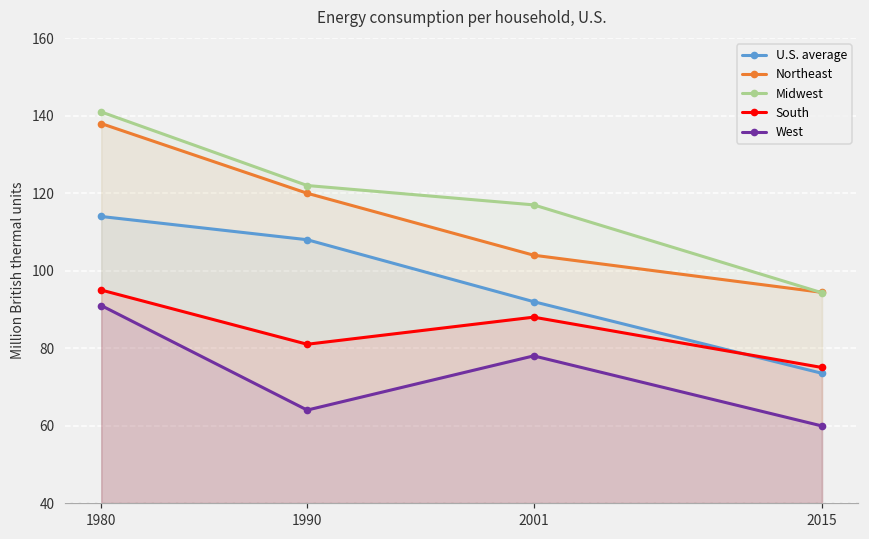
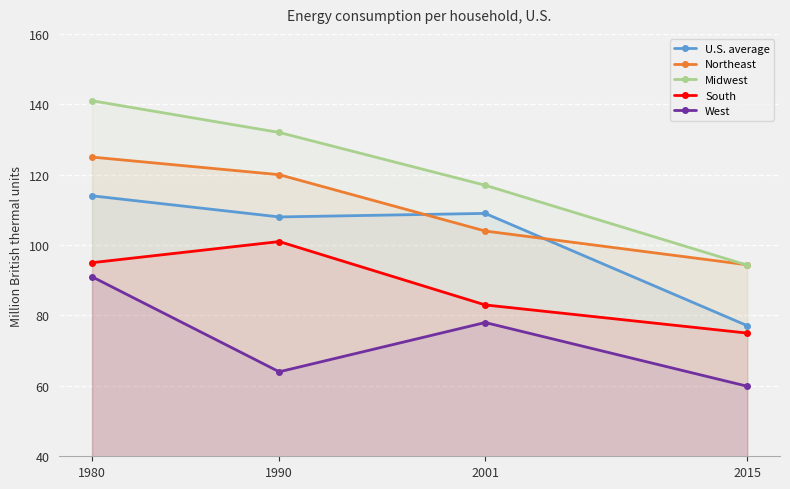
  {
    "U.S. average": {
      "1980": 114,
      "1990": 108,
-     "2001": 92,
-     "2015": 74
+     "2001": 109,
+     "2015": 77
    },
    "Northeast": {
-     "1980": 138,
+     "1980": 125,
      "1990": 120,
      "2001": 104
    },
    "Midwest": {
      "1980": 141,
-     "1990": 122,
+     "1990": 132,
      "2001": 117
    },
    "South": {
      "1980": 95,
-     "1990": 81,
-     "2001": 88,
+     "1990": 101,
+     "2001": 83,
      "2015": 75
    },
    "West": {
      "1980": 91,
      "1990": 64,
      "2001": 78,
      "2015": 60
    }
  }
